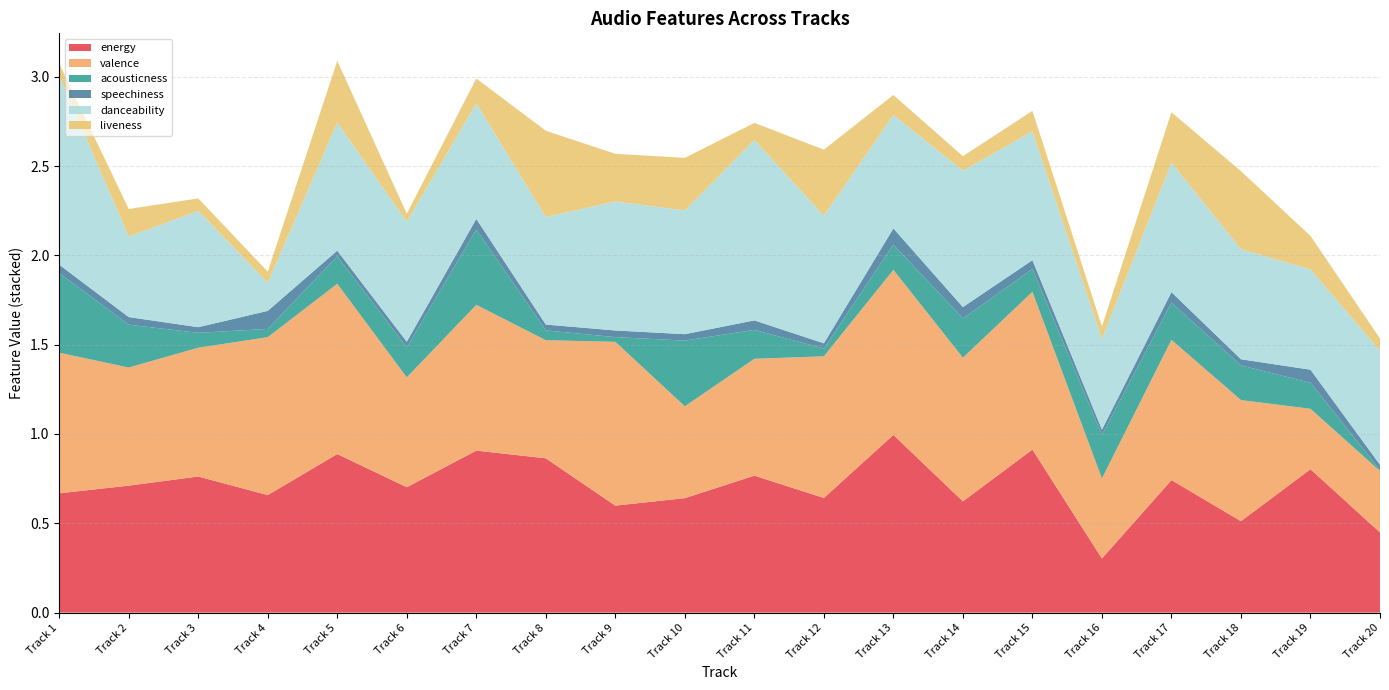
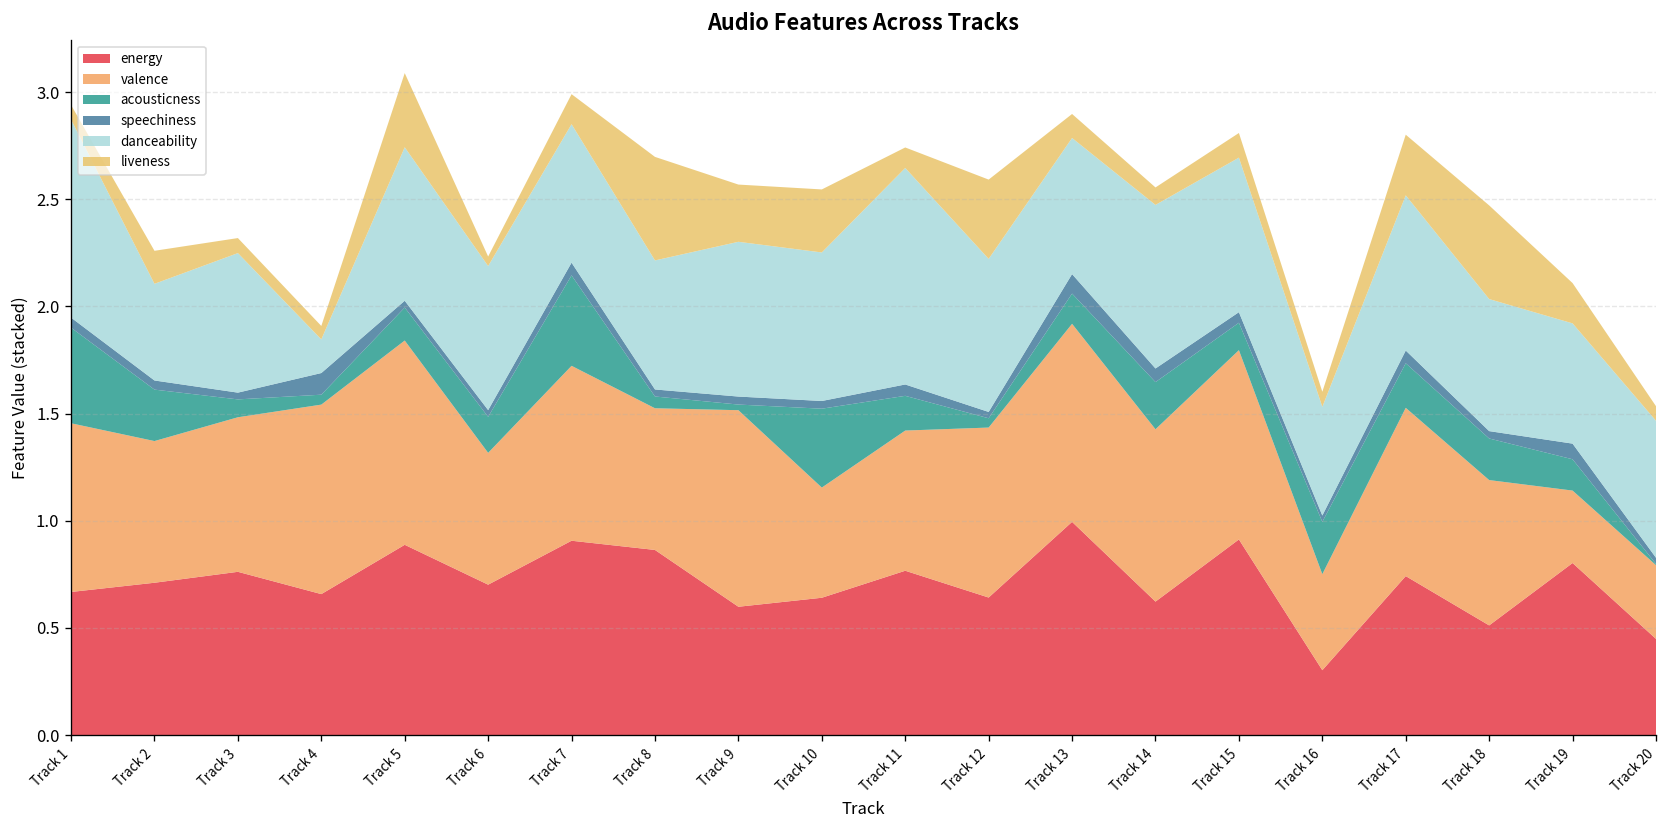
  {
    "energy": {
      "Track 1": 0.67,
      "Track 2": 0.71,
      "Track 3": 0.76,
      "Track 4": 0.66,
      "Track 5": 0.89,
      "Track 6": 0.70,
      "Track 7": 0.91,
      "Track 8": 0.86,
      "Track 9": 0.60,
      "Track 10": 0.64,
      "Track 11": 0.77,
      "Track 12": 0.64,
      "Track 13": 1.00,
      "Track 14": 0.62,
      "Track 15": 0.91,
      "Track 16": 0.30,
      "Track 17": 0.74,
      "Track 18": 0.51,
      "Track 19": 0.80,
      "Track 20": 0.45
    },
    "danceability": {
-     "Track 1": 1.06,
+     "Track 1": 0.92,
      "Track 2": 0.45,
      "Track 3": 0.65,
      "Track 4": 0.16,
      "Track 5": 0.72,
      "Track 6": 0.67,
      "Track 7": 0.65,
      "Track 8": 0.60,
      "Track 9": 0.72,
      "Track 10": 0.69,
      "Track 11": 1.01,
      "Track 12": 0.71,
      "Track 13": 0.63,
      "Track 14": 0.76,
      "Track 15": 0.72,
      "Track 16": 0.51,
      "Track 17": 0.72,
      "Track 18": 0.62,
      "Track 19": 0.56,
      "Track 20": 0.64
    }
  }
